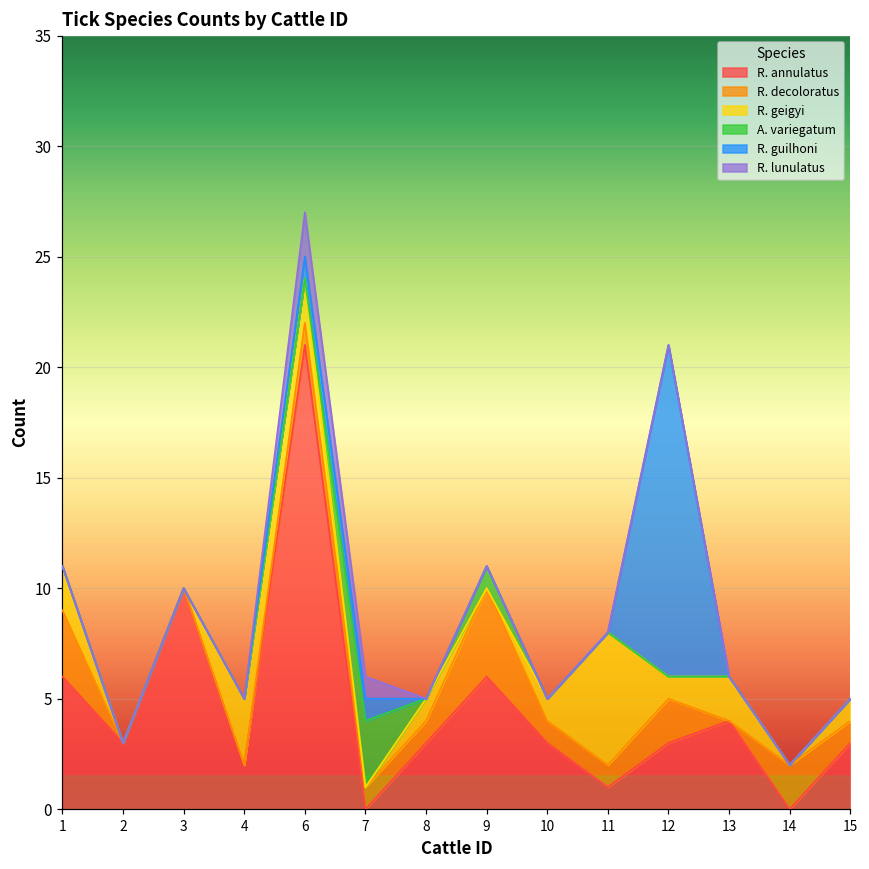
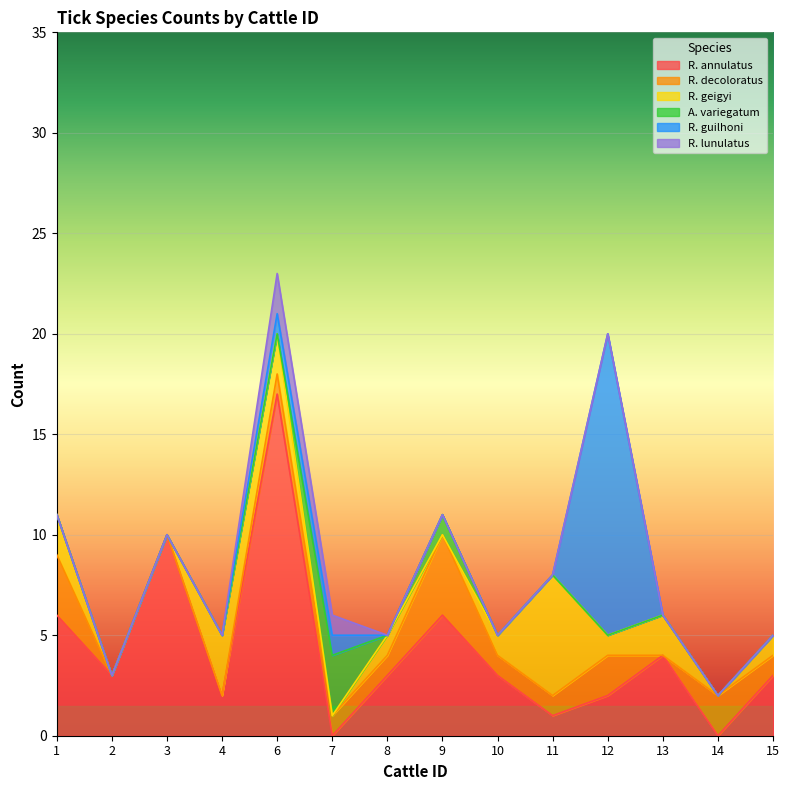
  {
    "R. annulatus": {
      "1": 6,
-     "6": 21,
+     "6": 17,
      "8": 3,
      "9": 6,
      "10": 3,
-     "12": 3,
+     "12": 2,
      "15": 3
    },
    "R. decoloratus": {
      "1": 3,
      "6": 1,
      "8": 1,
      "10": 1,
      "11": 1,
      "12": 2,
      "15": 1
    },
    "A. variegatum": {
      "7": 3
    },
    "R. guilhoni": {
      "6": 1,
      "7": 1
    },
    "R. lunulatus": {
      "6": 2,
      "7": 1
    }
  }
